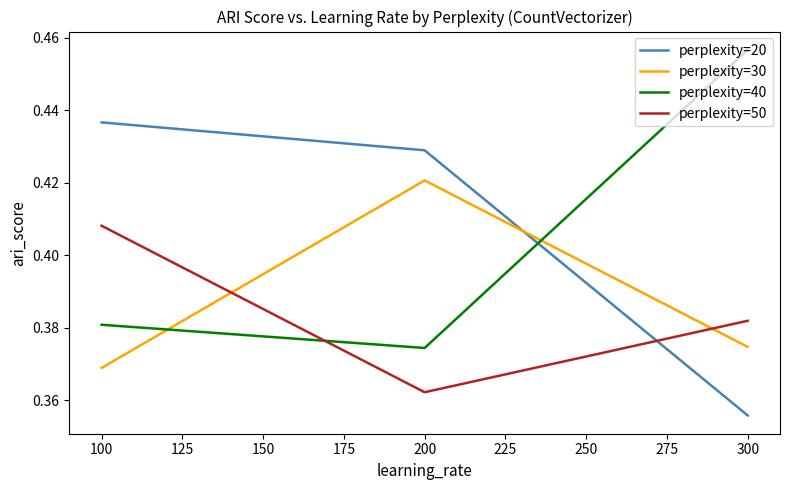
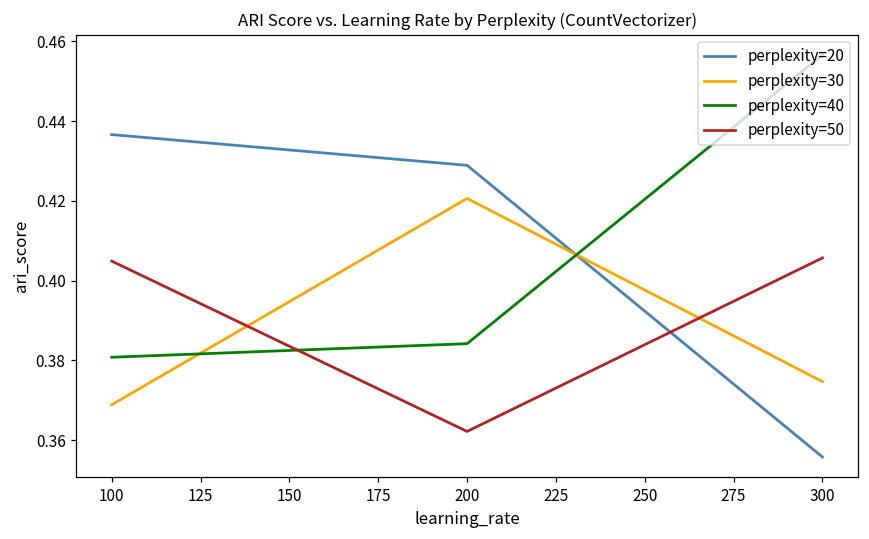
  {
    "perplexity=20": {
      "100": 0.437,
      "200": 0.429,
      "300": 0.356
    },
    "perplexity=30": {
      "100": 0.369,
      "200": 0.421,
      "300": 0.375
    },
    "perplexity=40": {
      "100": 0.381,
-     "200": 0.374
+     "200": 0.384
    },
    "perplexity=50": {
-     "100": 0.408,
+     "100": 0.405,
      "200": 0.362,
-     "300": 0.382
+     "300": 0.406
    }
  }
